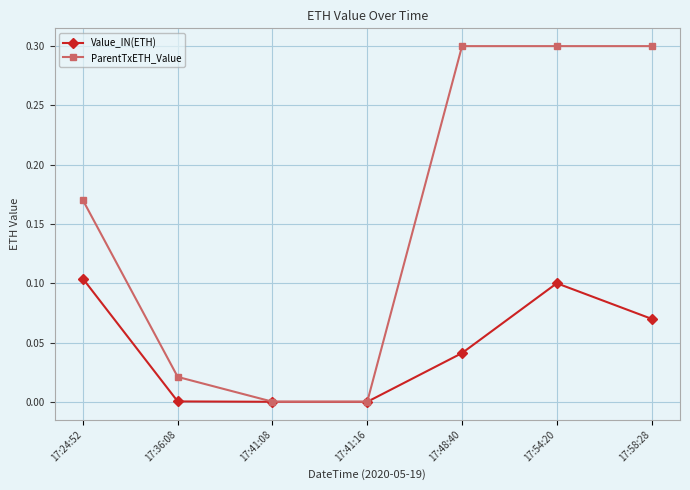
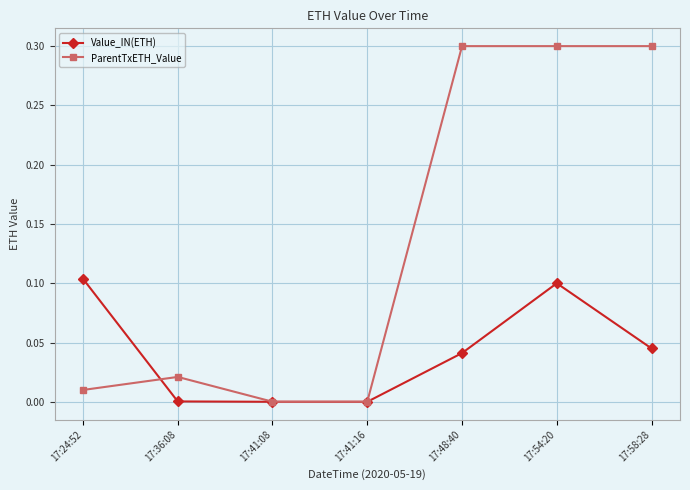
  {
    "Value_IN(ETH)": {
      "17:24:52": 0.104,
      "17:36:08": 0.000,
      "17:48:40": 0.041,
      "17:54:20": 0.100,
-     "17:58:28": 0.070
+     "17:58:28": 0.045
    },
    "ParentTxETH_Value": {
-     "17:24:52": 0.17,
+     "17:24:52": 0.01,
      "17:36:08": 0.02,
      "17:48:40": 0.30,
      "17:54:20": 0.30,
      "17:58:28": 0.30
    }
  }
